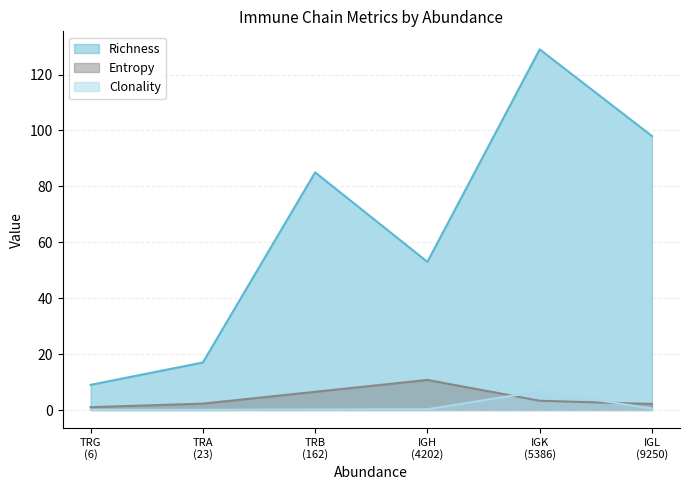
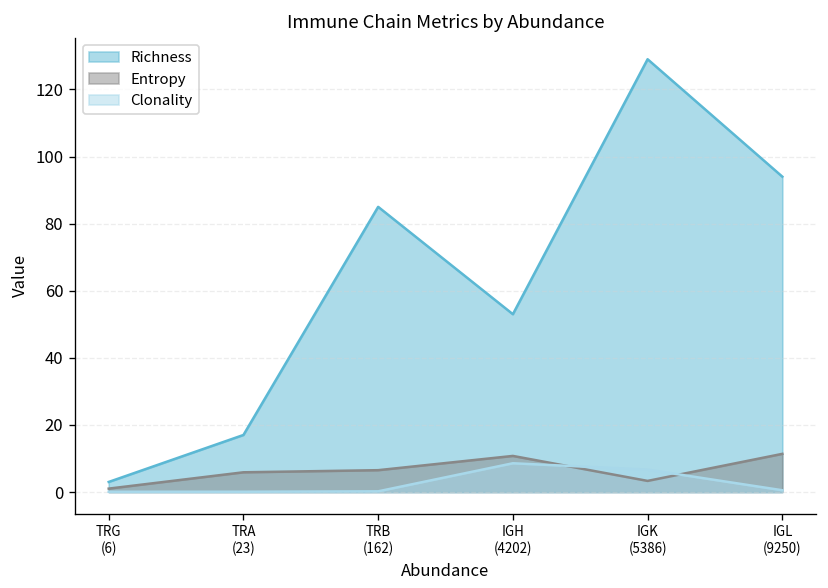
  {
    "Richness": {
-     "TRG (6)": 9,
+     "TRG (6)": 3,
      "TRA (23)": 17,
      "TRB (162)": 85,
      "IGH (4202)": 53,
      "IGK (5386)": 129,
-     "IGL (9250)": 98
+     "IGL (9250)": 94
    },
    "Entropy": {
      "TRG (6)": 1,
-     "TRA (23)": 2,
+     "TRA (23)": 6,
      "TRB (162)": 7,
      "IGH (4202)": 11,
      "IGK (5386)": 3,
-     "IGL (9250)": 2
+     "IGL (9250)": 11
    },
    "Clonality": {
      "TRG (6)": 0,
      "TRA (23)": 0,
      "TRB (162)": 0,
-     "IGH (4202)": 0,
+     "IGH (4202)": 9,
      "IGK (5386)": 7,
      "IGL (9250)": 1
    }
  }
